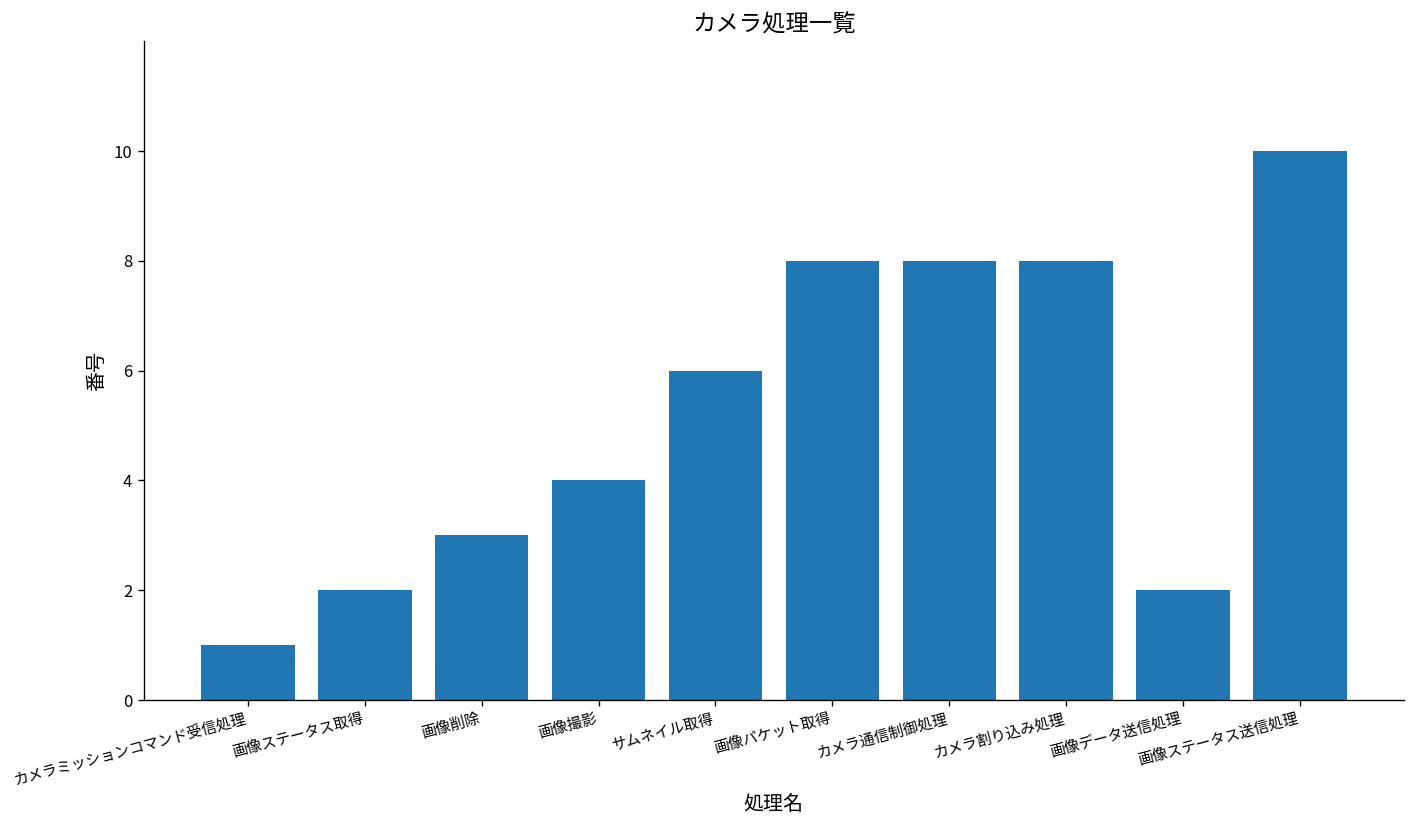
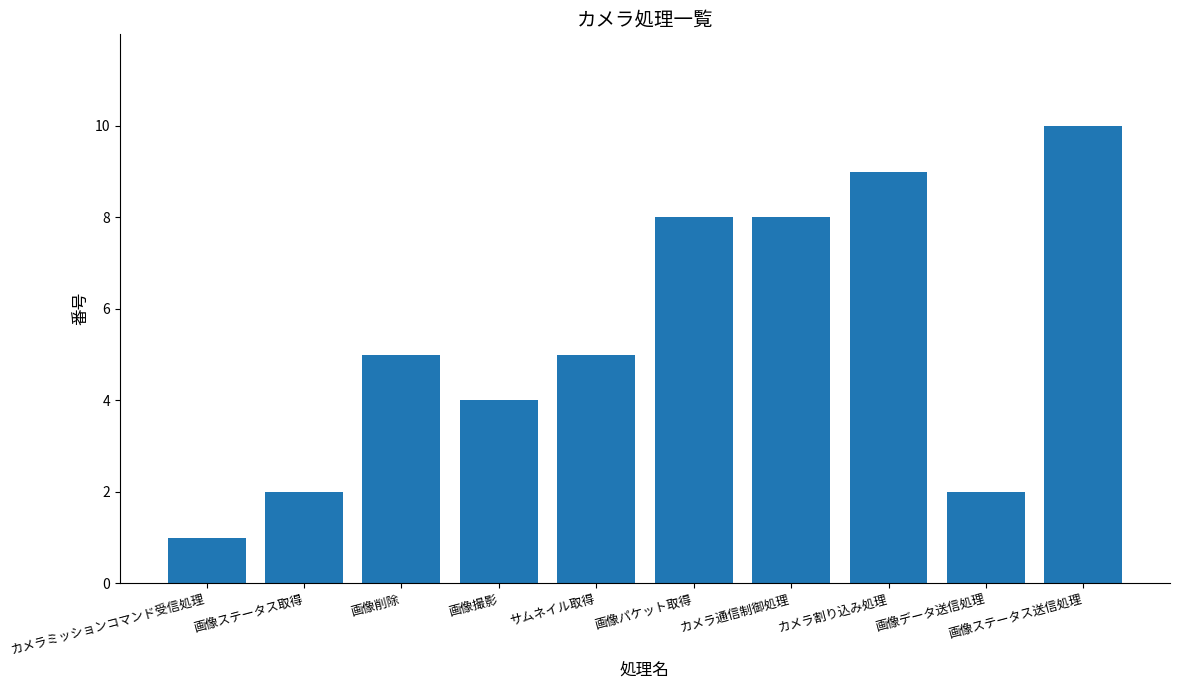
  {
    "カメラミッションコマンド受信処理": 1,
    "画像ステータス取得": 2,
-   "画像削除": 3,
+   "画像削除": 5,
    "画像撮影": 4,
-   "サムネイル取得": 6,
+   "サムネイル取得": 5,
    "画像パケット取得": 8,
    "カメラ通信制御処理": 8,
-   "カメラ割り込み処理": 8,
+   "カメラ割り込み処理": 9,
    "画像データ送信処理": 2,
    "画像ステータス送信処理": 10
  }
